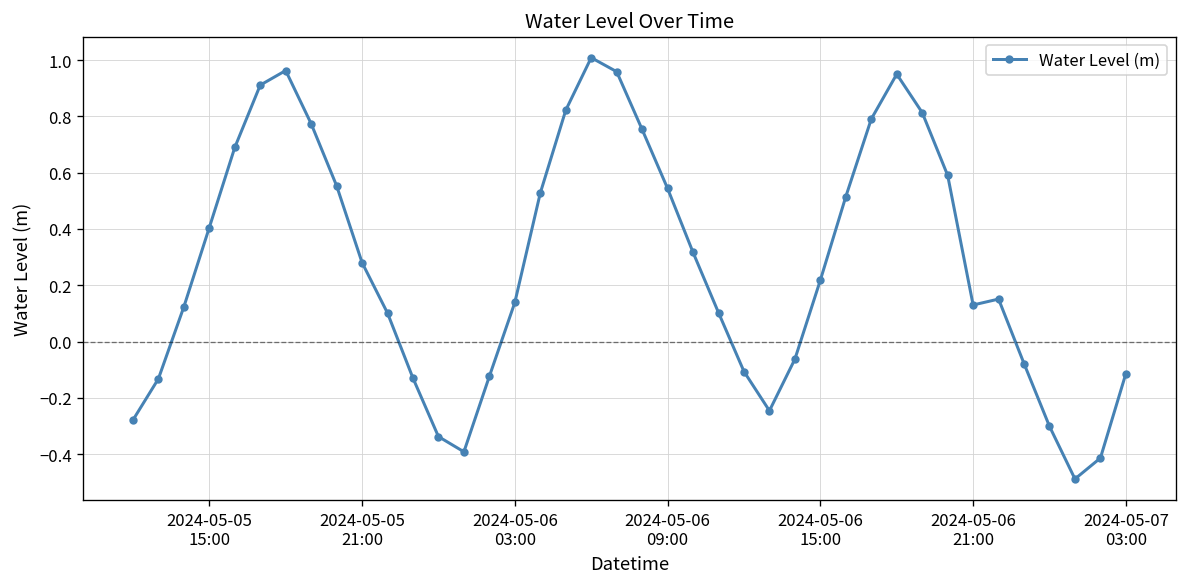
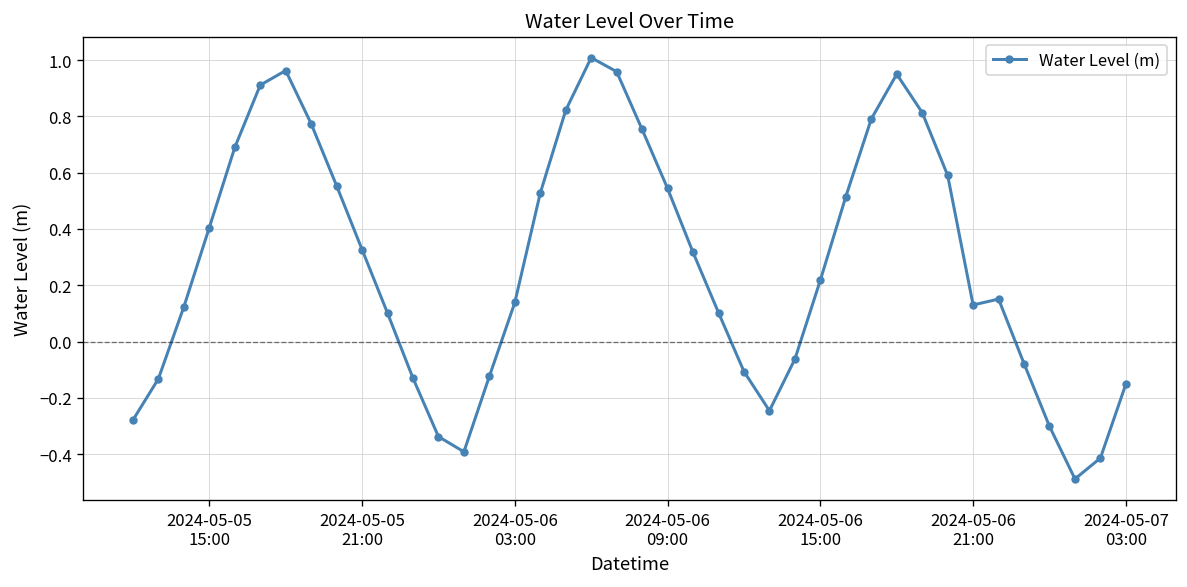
  {
    "2024-05-05 15:00": 0.40,
-   "2024-05-05 21:00": 0.28,
+   "2024-05-05 21:00": 0.33,
    "2024-05-06 03:00": 0.14,
    "2024-05-06 09:00": 0.54,
    "2024-05-06 15:00": 0.22,
    "2024-05-06 21:00": 0.13,
-   "2024-05-07 03:00": -0.11
+   "2024-05-07 03:00": -0.15
  }
